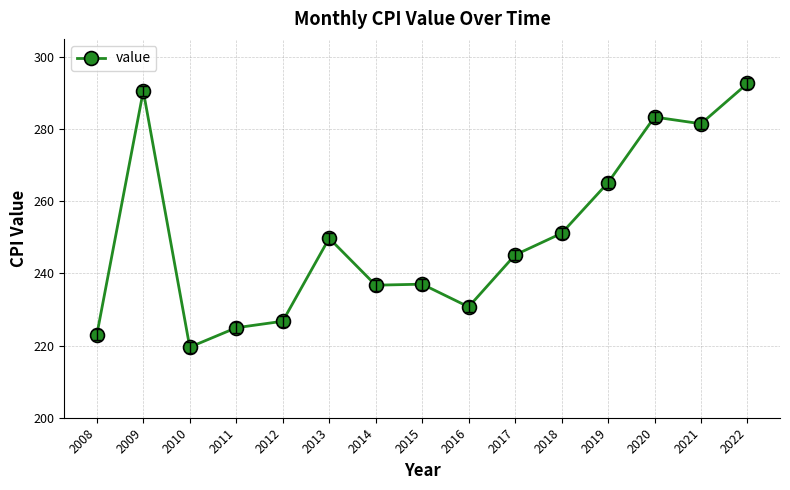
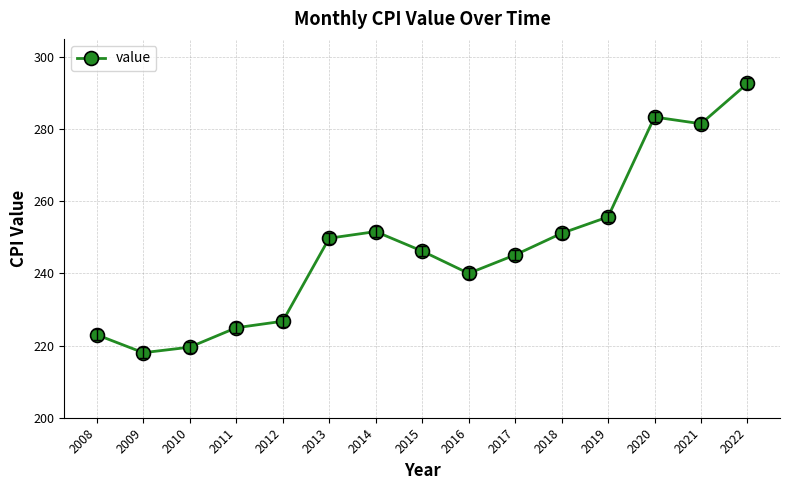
  {
    "value": {
      "2008": 223,
-     "2009": 291,
+     "2009": 218,
      "2010": 220,
      "2011": 225,
      "2012": 227,
      "2013": 250,
-     "2014": 237,
-     "2015": 237,
-     "2016": 231,
+     "2014": 252,
+     "2015": 246,
+     "2016": 240,
      "2017": 245,
      "2018": 251,
-     "2019": 265,
+     "2019": 256,
      "2020": 283,
      "2021": 281,
      "2022": 293
    }
  }
